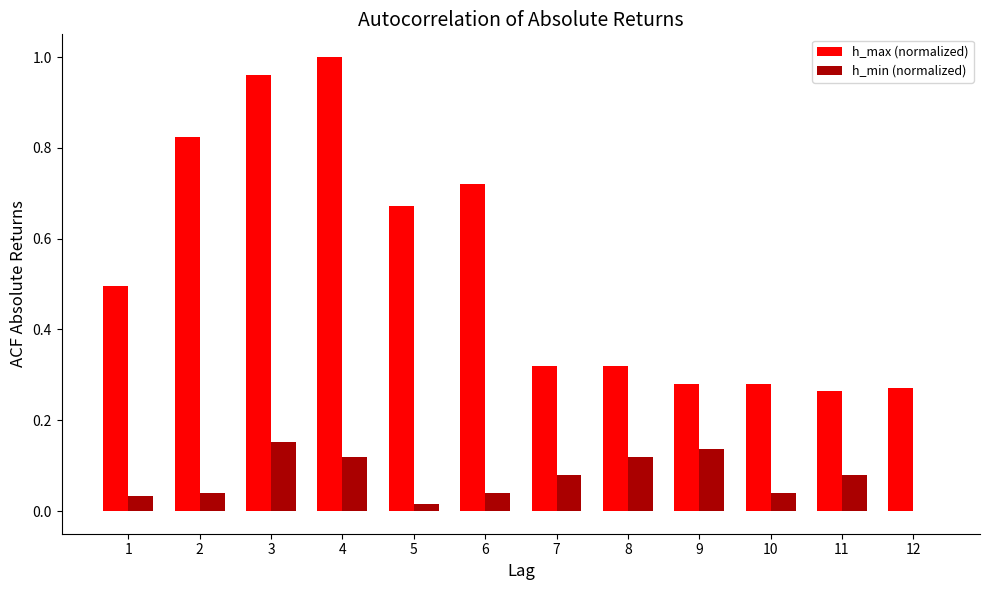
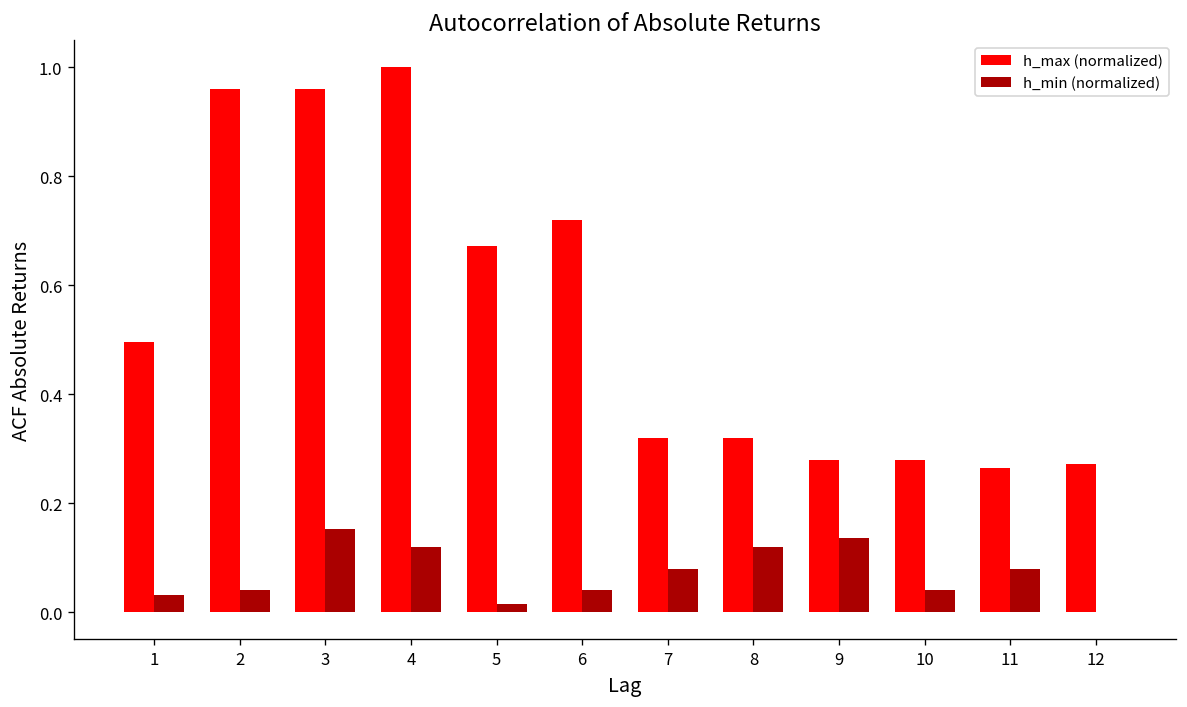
  {
    "h_max (normalized)": {
      "1": 0.50,
-     "2": 0.82,
+     "2": 0.96,
      "3": 0.96,
      "4": 1.00,
      "5": 0.67,
      "6": 0.72,
      "7": 0.32,
      "8": 0.32,
      "9": 0.28,
      "10": 0.28,
      "11": 0.26,
      "12": 0.27
    },
    "h_min (normalized)": {
      "1": 0.03,
      "2": 0.04,
      "3": 0.15,
      "4": 0.12,
      "5": 0.02,
      "6": 0.04,
      "7": 0.08,
      "8": 0.12,
      "9": 0.14,
      "10": 0.04,
      "11": 0.08,
      "12": 0.00
    }
  }
